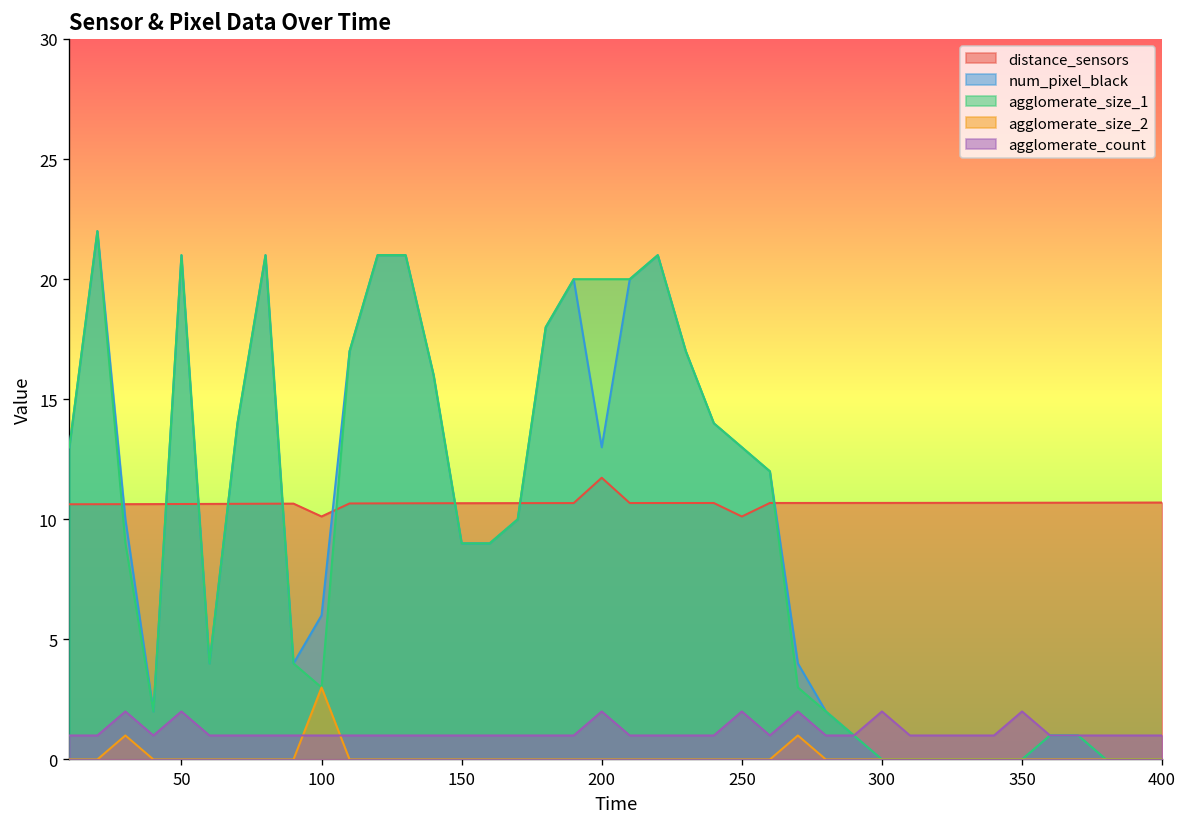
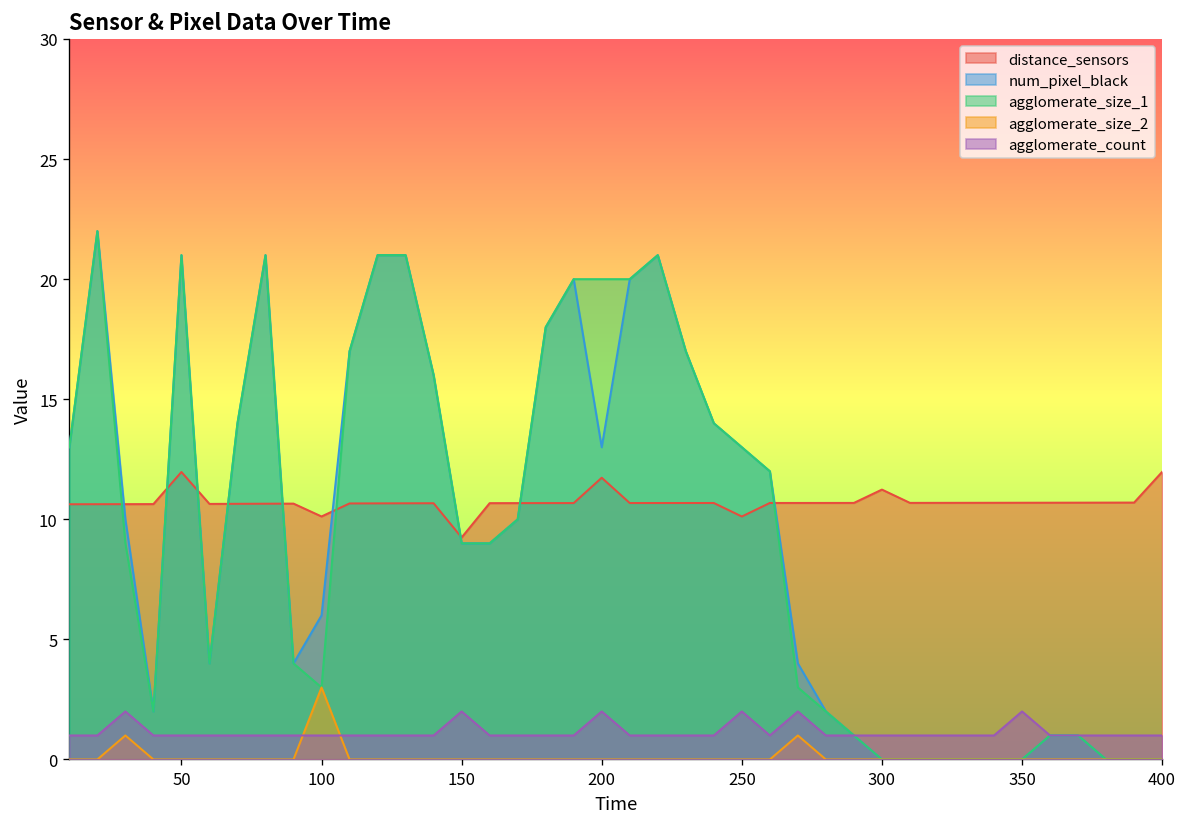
  {
    "distance_sensors": {
-     "50": 10.6,
+     "50": 12.0,
      "100": 10.1,
-     "150": 10.7,
+     "150": 9.2,
      "200": 11.7,
      "250": 10.1,
-     "300": 10.7,
+     "300": 11.2,
      "350": 10.7,
-     "400": 10.7
+     "400": 12.0
    },
    "num_pixel_black": {
      "100": 6.0,
      "200": 13.0
    },
    "agglomerate_size_1": {
      "200": 20.0
    },
    "agglomerate_size_2": {
      "50": 0.0,
      "150": 0.0,
      "200": 0.0,
      "250": 0.0
    },
    "agglomerate_count": {
-     "50": 2,
+     "50": 1,
      "100": 1,
-     "150": 1,
+     "150": 2,
      "200": 2,
      "250": 2,
-     "300": 2,
+     "300": 1,
      "350": 2,
      "400": 1
    }
  }
